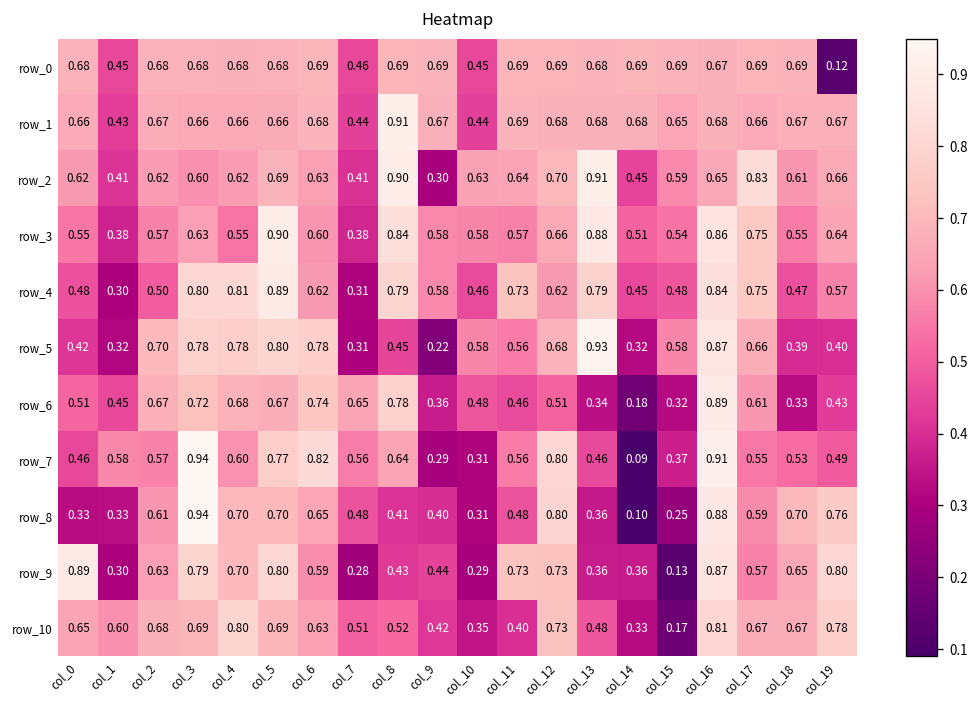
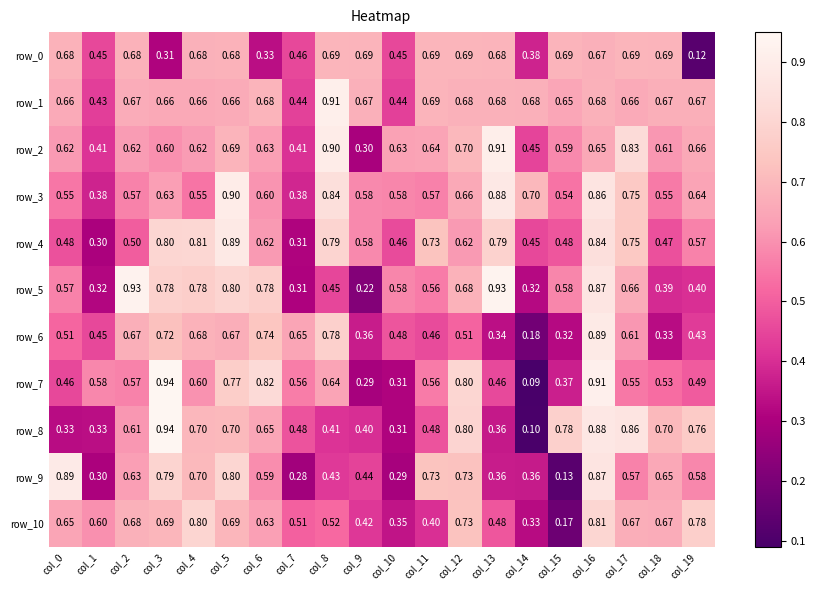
  {
    "row_0": {
      "col_0": 0.68,
      "col_1": 0.45,
      "col_2": 0.68,
-     "col_3": 0.68,
+     "col_3": 0.31,
      "col_4": 0.68,
      "col_5": 0.68,
-     "col_6": 0.69,
+     "col_6": 0.33,
      "col_7": 0.46,
      "col_8": 0.69,
      "col_9": 0.69,
      "col_10": 0.45,
      "col_11": 0.69,
      "col_12": 0.69,
      "col_13": 0.68,
-     "col_14": 0.69,
+     "col_14": 0.38,
      "col_15": 0.69,
      "col_16": 0.67,
      "col_17": 0.69,
      "col_18": 0.69,
      "col_19": 0.12
    },
    "row_3": {
      "col_0": 0.55,
      "col_1": 0.38,
      "col_2": 0.57,
      "col_3": 0.63,
      "col_4": 0.55,
      "col_5": 0.90,
      "col_6": 0.60,
      "col_7": 0.38,
      "col_8": 0.84,
      "col_9": 0.58,
      "col_10": 0.58,
      "col_11": 0.57,
      "col_12": 0.66,
      "col_13": 0.88,
-     "col_14": 0.51,
+     "col_14": 0.70,
      "col_15": 0.54,
      "col_16": 0.86,
      "col_17": 0.75,
      "col_18": 0.55,
      "col_19": 0.64
    },
    "row_5": {
-     "col_0": 0.42,
+     "col_0": 0.57,
      "col_1": 0.32,
-     "col_2": 0.70,
+     "col_2": 0.93,
      "col_3": 0.78,
      "col_4": 0.78,
      "col_5": 0.80,
      "col_6": 0.78,
      "col_7": 0.31,
      "col_8": 0.45,
      "col_9": 0.22,
      "col_10": 0.58,
      "col_11": 0.56,
      "col_12": 0.68,
      "col_13": 0.93,
      "col_14": 0.32,
      "col_15": 0.58,
      "col_16": 0.87,
      "col_17": 0.66,
      "col_18": 0.39,
      "col_19": 0.40
    },
    "row_8": {
      "col_0": 0.33,
      "col_1": 0.33,
      "col_2": 0.61,
      "col_3": 0.94,
      "col_4": 0.70,
      "col_5": 0.70,
      "col_6": 0.65,
      "col_7": 0.48,
      "col_8": 0.41,
      "col_9": 0.40,
      "col_10": 0.31,
      "col_11": 0.48,
      "col_12": 0.80,
      "col_13": 0.36,
      "col_14": 0.10,
-     "col_15": 0.25,
+     "col_15": 0.78,
      "col_16": 0.88,
-     "col_17": 0.59,
+     "col_17": 0.86,
      "col_18": 0.70,
      "col_19": 0.76
    },
    "row_9": {
      "col_0": 0.89,
      "col_1": 0.30,
      "col_2": 0.63,
      "col_3": 0.79,
      "col_4": 0.70,
      "col_5": 0.80,
      "col_6": 0.59,
      "col_7": 0.28,
      "col_8": 0.43,
      "col_9": 0.44,
      "col_10": 0.29,
      "col_11": 0.73,
      "col_12": 0.73,
      "col_13": 0.36,
      "col_14": 0.36,
      "col_15": 0.13,
      "col_16": 0.87,
      "col_17": 0.57,
      "col_18": 0.65,
-     "col_19": 0.80
+     "col_19": 0.58
    }
  }
